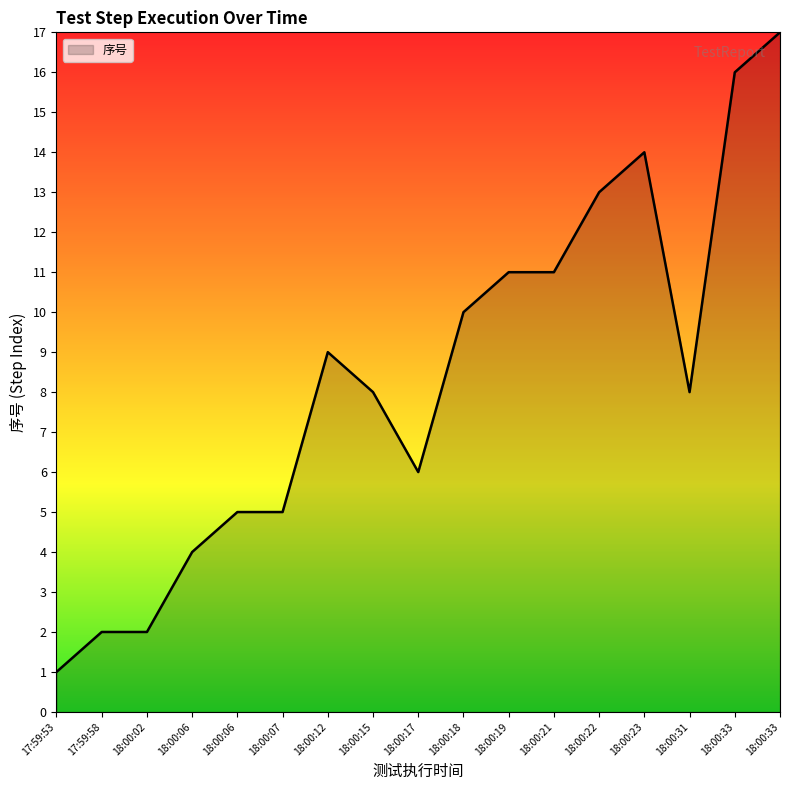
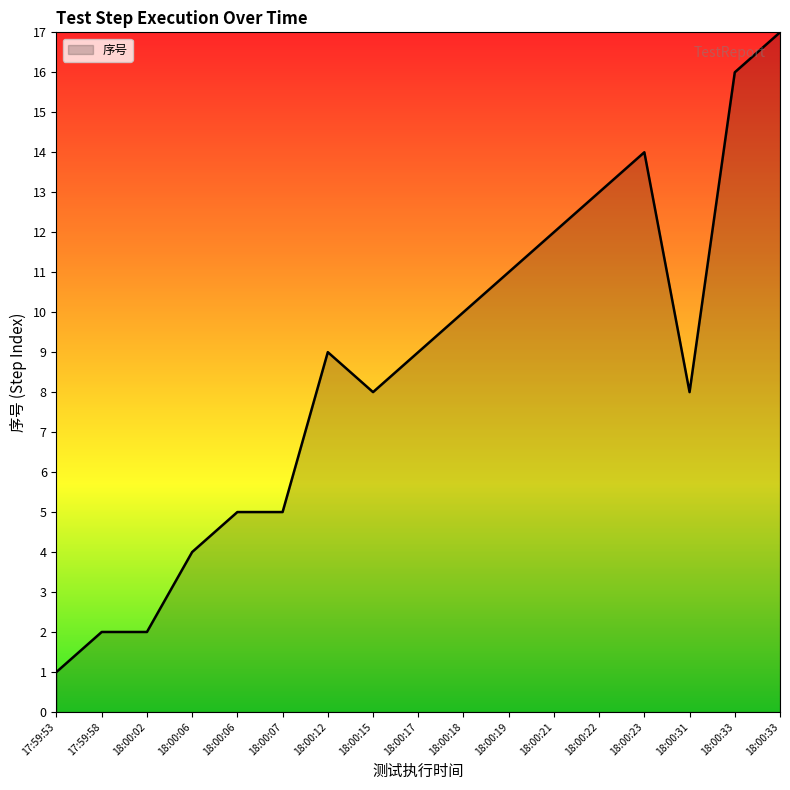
  {
    "17:59:53": 1,
    "17:59:58": 2,
    "18:00:02": 2,
    "18:00:07": 5,
    "18:00:12": 9,
    "18:00:15": 8,
-   "18:00:17": 6,
+   "18:00:17": 9,
    "18:00:18": 10,
    "18:00:19": 11,
-   "18:00:21": 11,
+   "18:00:21": 12,
    "18:00:22": 13,
    "18:00:23": 14,
    "18:00:31": 8
  }
